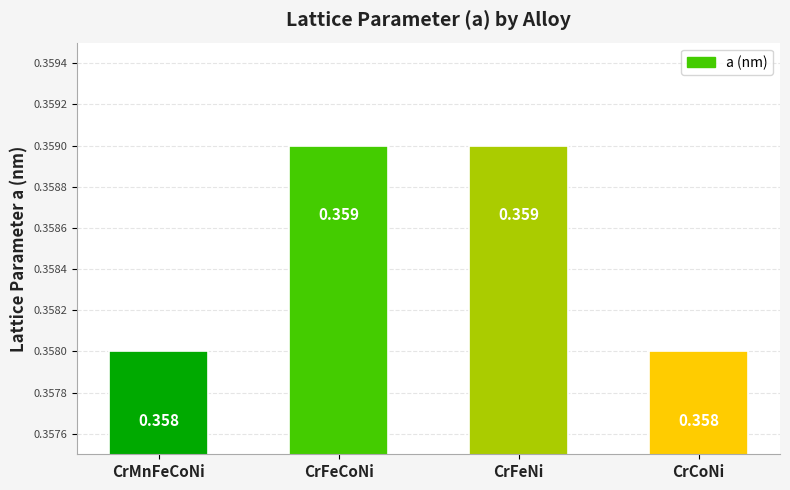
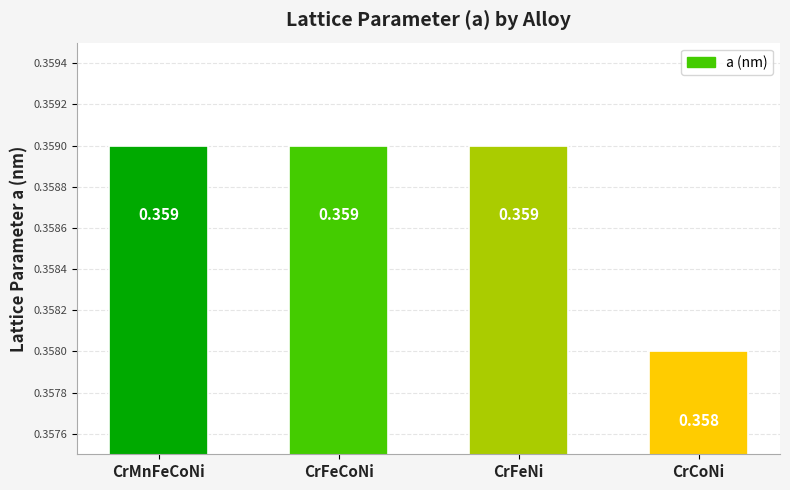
  {
-   "CrMnFeCoNi": 0.358,
+   "CrMnFeCoNi": 0.359,
    "CrFeCoNi": 0.359,
    "CrFeNi": 0.359,
    "CrCoNi": 0.358
  }
